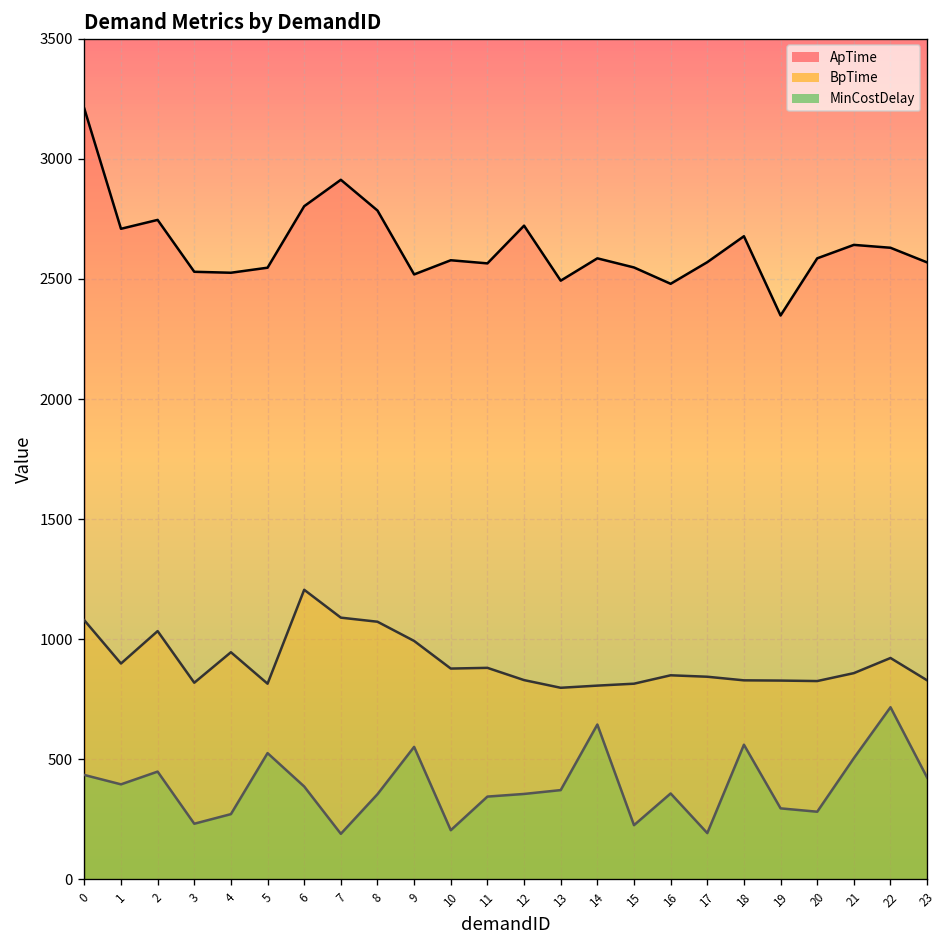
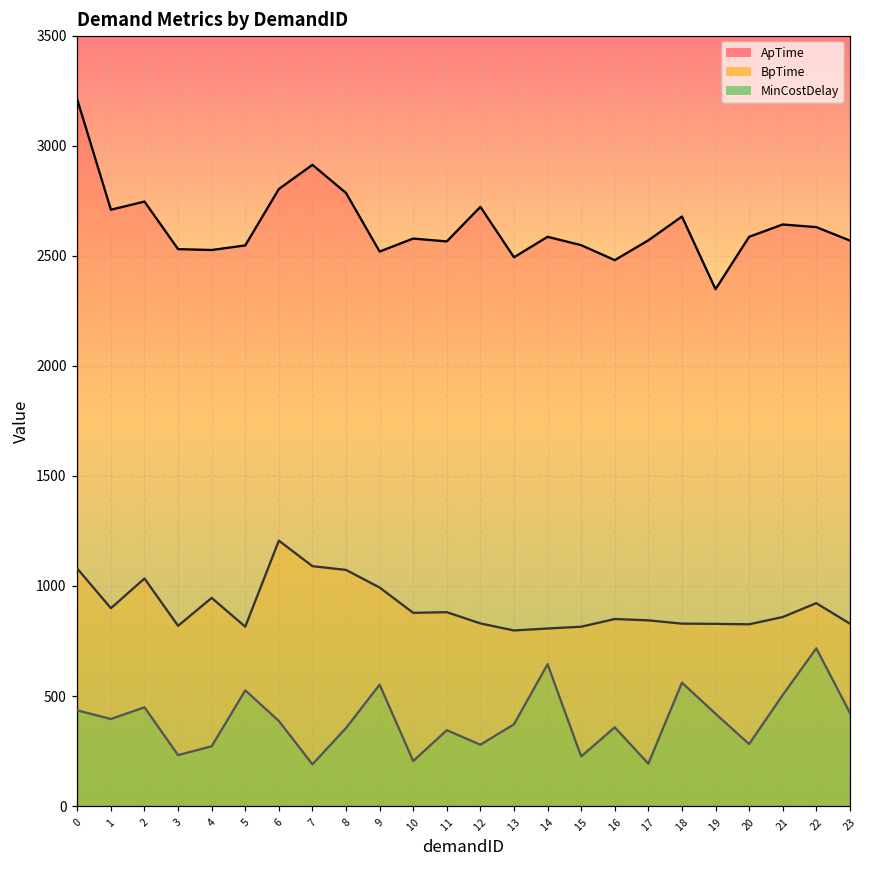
  {
    "MinCostDelay": {
      "0": 440,
      "1": 400,
      "2": 450,
      "3": 230,
      "4": 270,
      "5": 530,
      "6": 390,
      "7": 190,
      "8": 360,
      "9": 550,
      "10": 210,
      "11": 350,
-     "12": 360,
+     "12": 280,
      "13": 370,
      "14": 650,
      "15": 230,
      "16": 360,
      "17": 190,
      "18": 560,
-     "19": 300,
+     "19": 420,
      "20": 280,
      "21": 510,
      "22": 720,
      "23": 420
    }
  }
